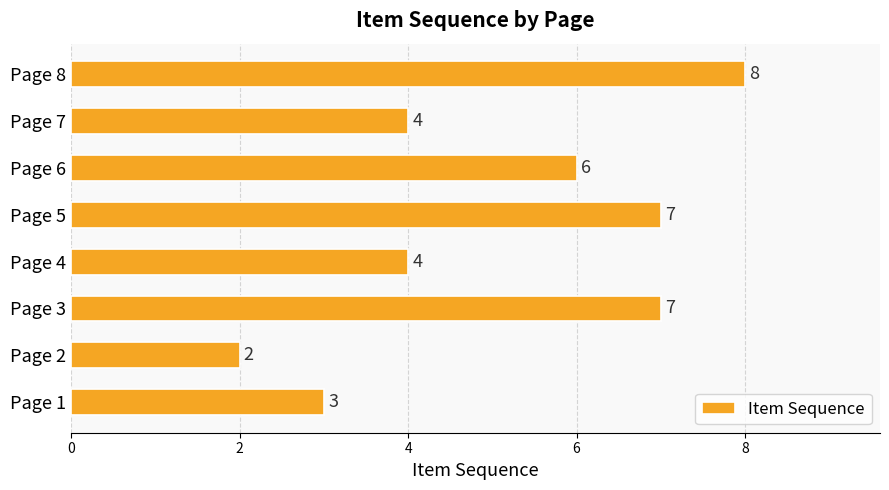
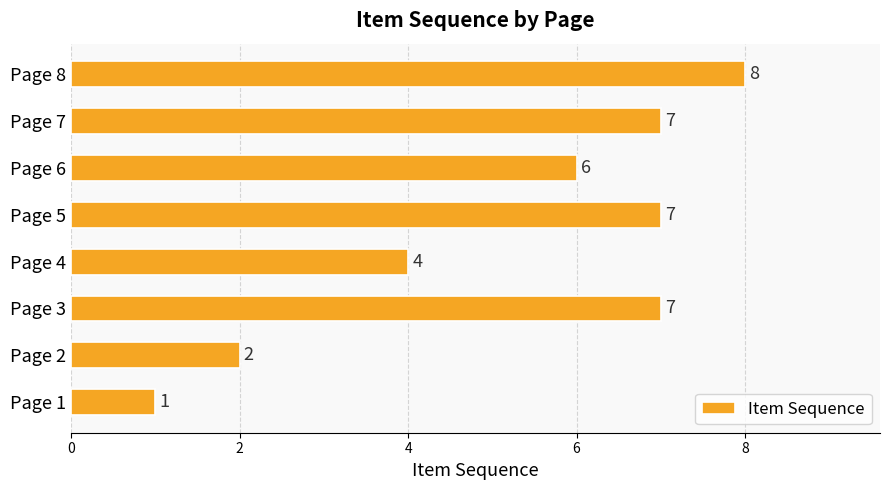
  {
    "Page 8": 8,
-   "Page 7": 4,
+   "Page 7": 7,
    "Page 6": 6,
    "Page 5": 7,
    "Page 4": 4,
    "Page 3": 7,
    "Page 2": 2,
-   "Page 1": 3
+   "Page 1": 1
  }
